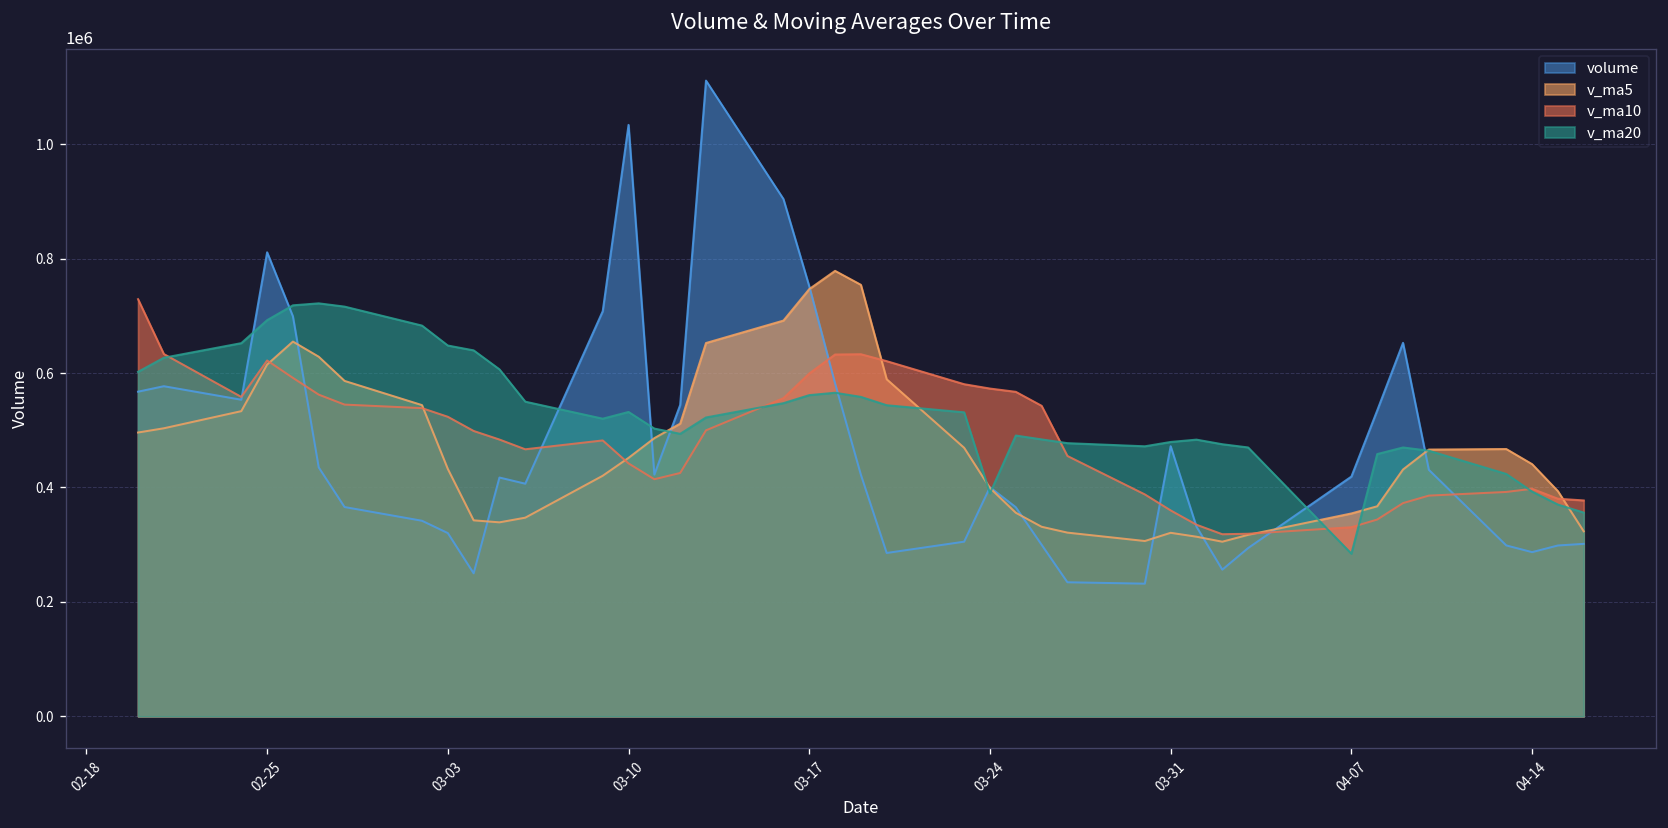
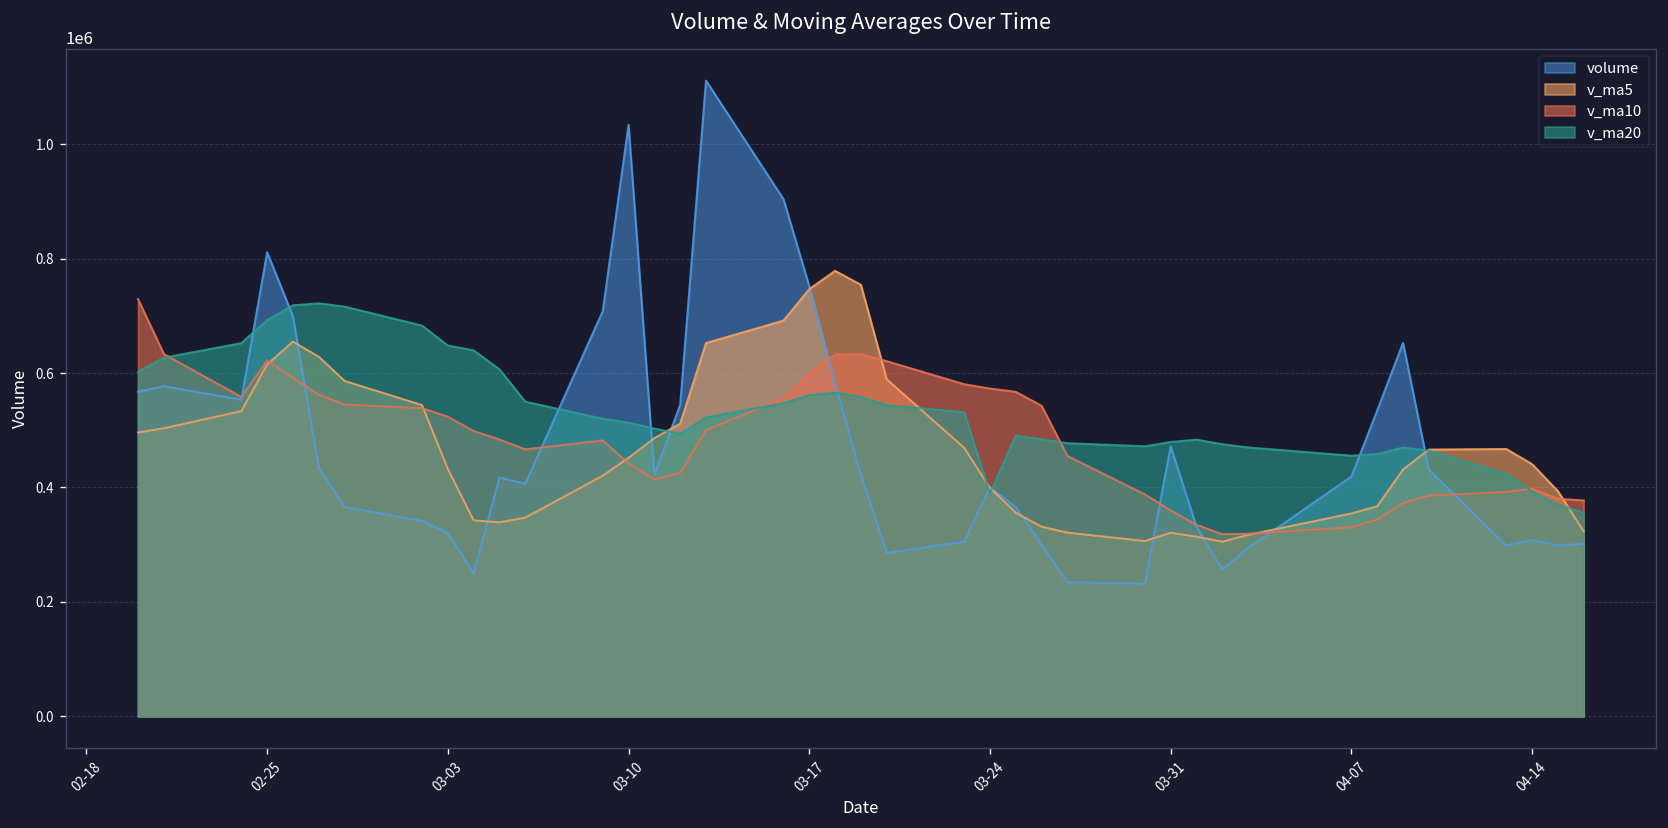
  {
    "volume": {
      "02-25": 810000,
      "03-03": 320000,
      "03-10": 1030000,
      "03-31": 470000,
      "04-07": 420000,
-     "04-14": 290000
+     "04-14": 310000
    },
    "v_ma20": {
      "02-25": 690000,
      "03-03": 650000,
-     "03-10": 530000,
+     "03-10": 510000,
      "03-17": 560000,
      "03-24": 390000,
      "03-31": 480000,
-     "04-07": 280000
+     "04-07": 460000
    }
  }
